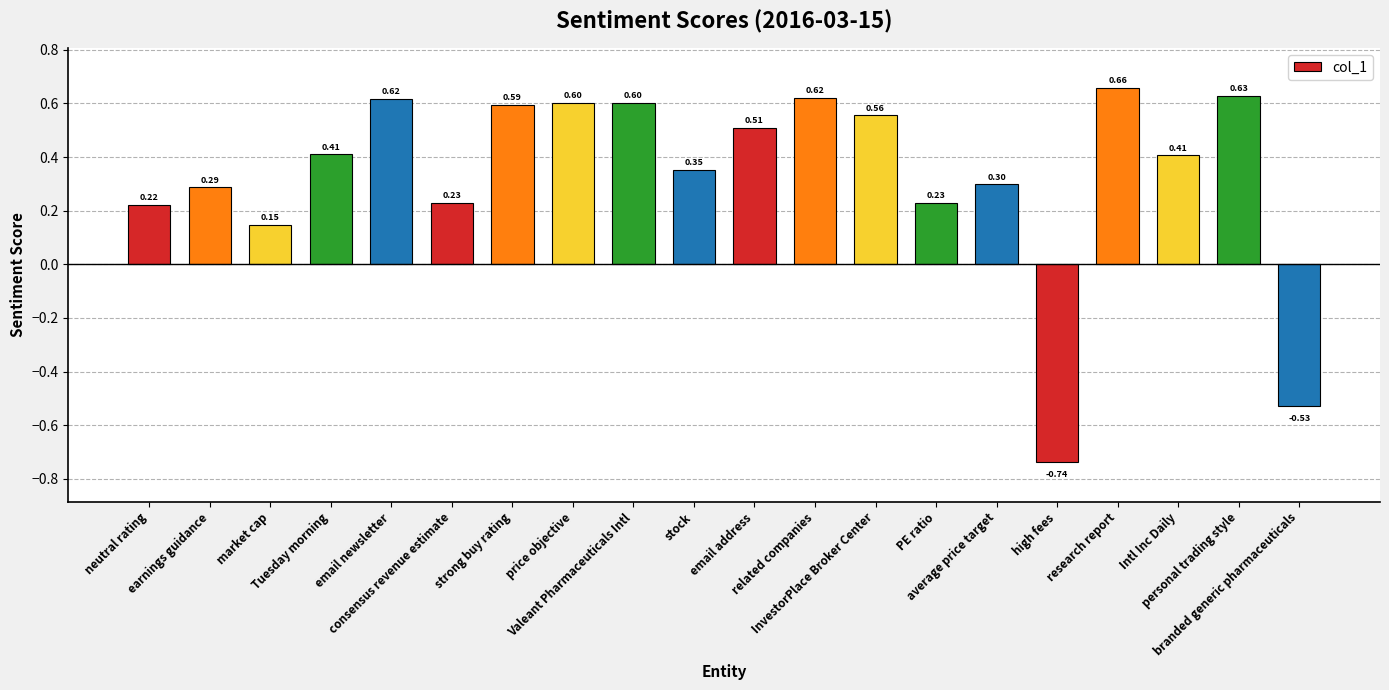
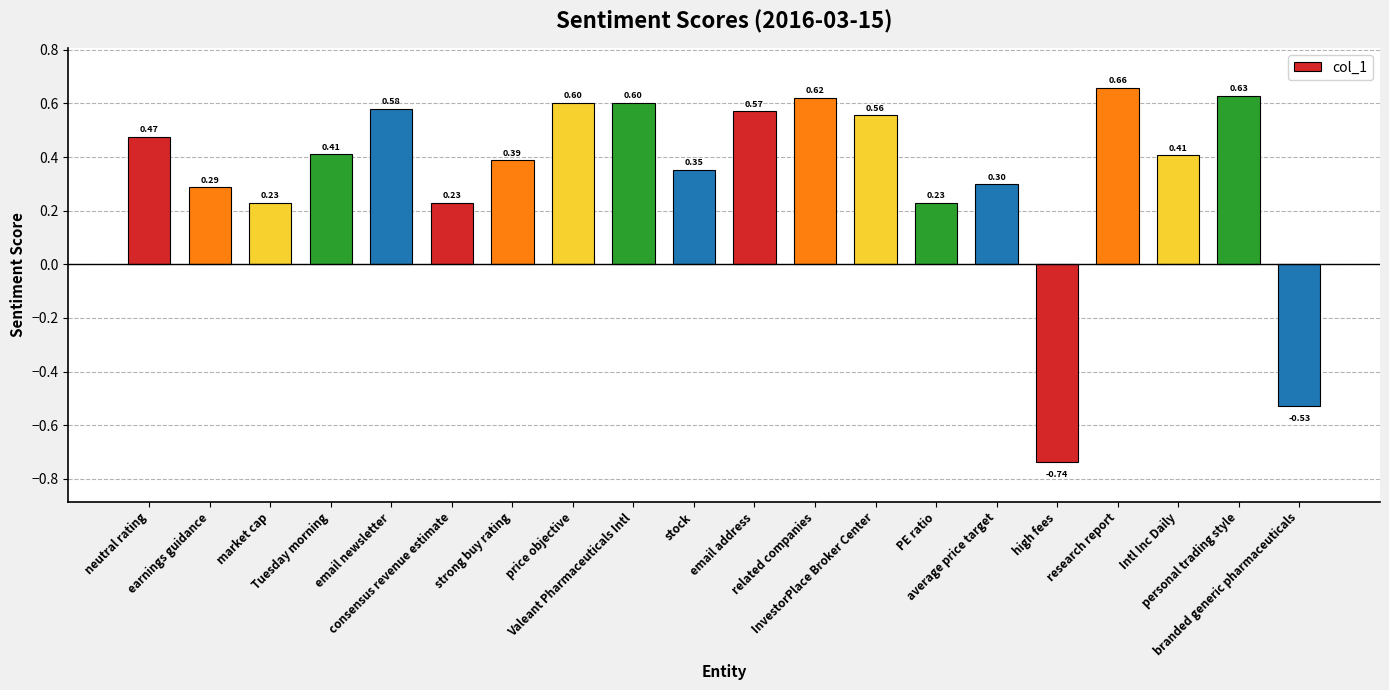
  {
-   "neutral rating": 0.22,
+   "neutral rating": 0.47,
    "earnings guidance": 0.29,
-   "market cap": 0.15,
+   "market cap": 0.23,
    "Tuesday morning": 0.41,
-   "email newsletter": 0.62,
+   "email newsletter": 0.58,
    "consensus revenue estimate": 0.23,
-   "strong buy rating": 0.59,
+   "strong buy rating": 0.39,
    "price objective": 0.60,
    "Valeant Pharmaceuticals Intl": 0.60,
    "stock": 0.35,
-   "email address": 0.51,
+   "email address": 0.57,
    "related companies": 0.62,
    "InvestorPlace Broker Center": 0.56,
    "PE ratio": 0.23,
    "average price target": 0.30,
    "high fees": -0.74,
    "research report": 0.66,
    "Intl Inc Daily": 0.41,
    "personal trading style": 0.63,
    "branded generic pharmaceuticals": -0.53
  }
